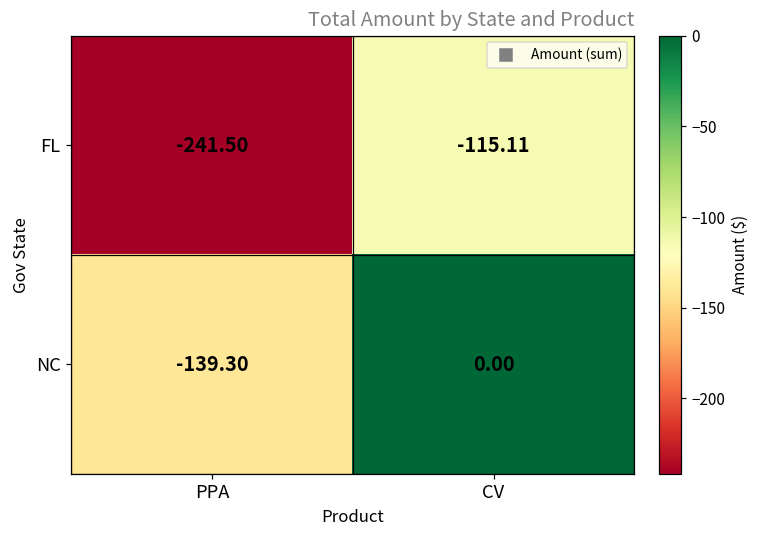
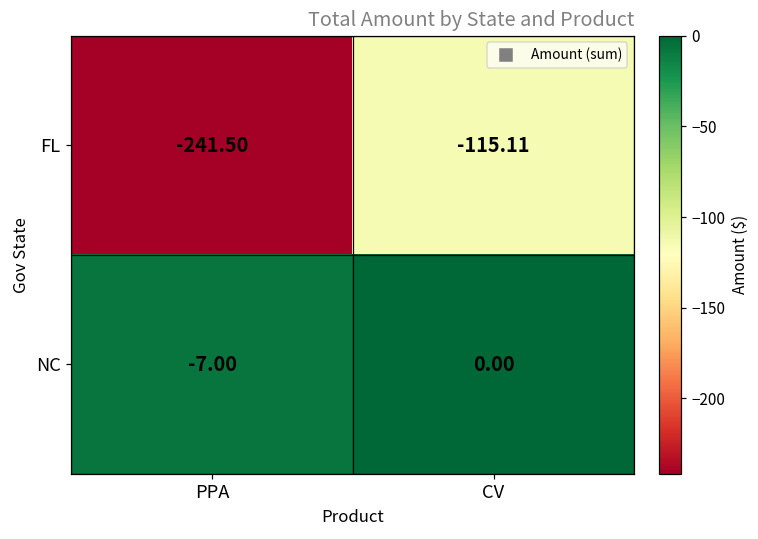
  {
    "FL": {
      "PPA": -241.50,
      "CV": -115.11
    },
    "NC": {
-     "PPA": -139.30,
+     "PPA": -7.00,
      "CV": 0.00
    }
  }
